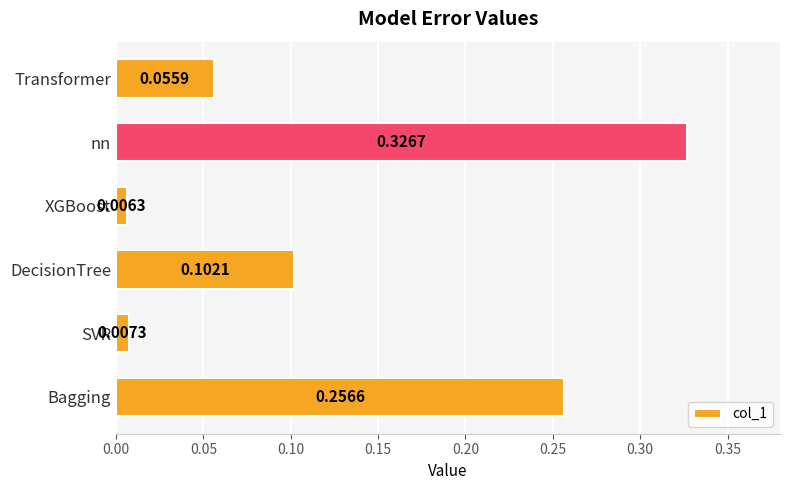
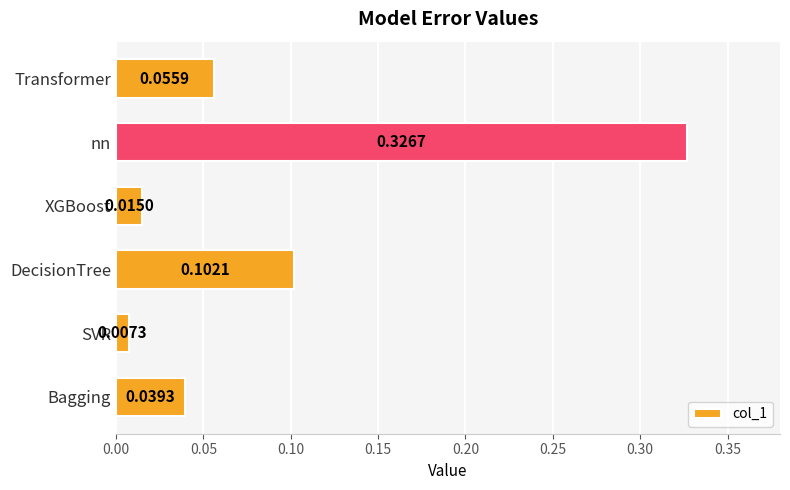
  {
    "Transformer": 0.0559,
    "nn": 0.3267,
-   "XGBoost": 0.0063,
+   "XGBoost": 0.0150,
    "DecisionTree": 0.1021,
    "SVR": 0.0073,
-   "Bagging": 0.2566
+   "Bagging": 0.0393
  }
